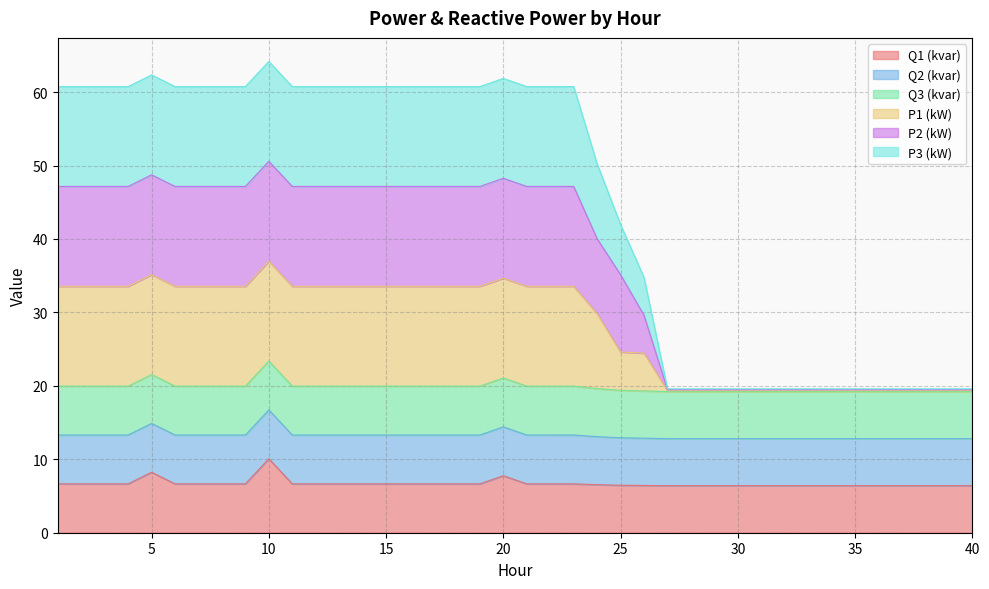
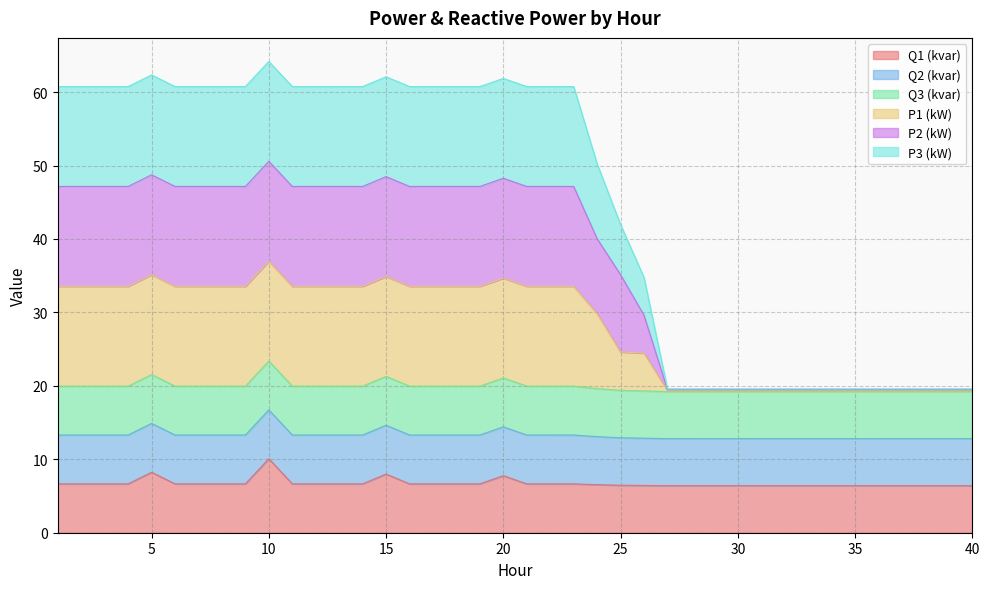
  {
    "Q1 (kvar)": {
      "5": 8,
      "10": 10,
-     "15": 7,
+     "15": 8,
      "20": 8,
      "25": 6,
      "30": 6,
      "35": 6,
      "40": 6
    },
    "P1 (kW)": {
      "5": 14,
      "10": 14,
      "15": 14,
      "20": 14,
      "25": 5
    },
    "P2 (kW)": {
      "5": 14,
      "10": 14,
      "15": 14,
      "20": 14,
      "25": 11
    }
  }
